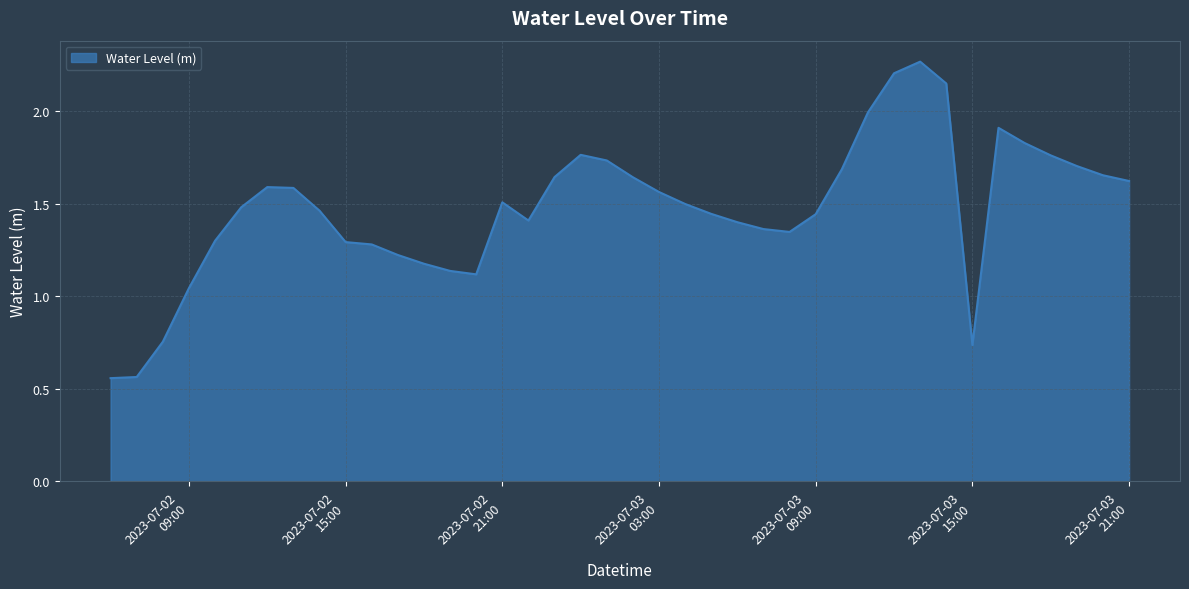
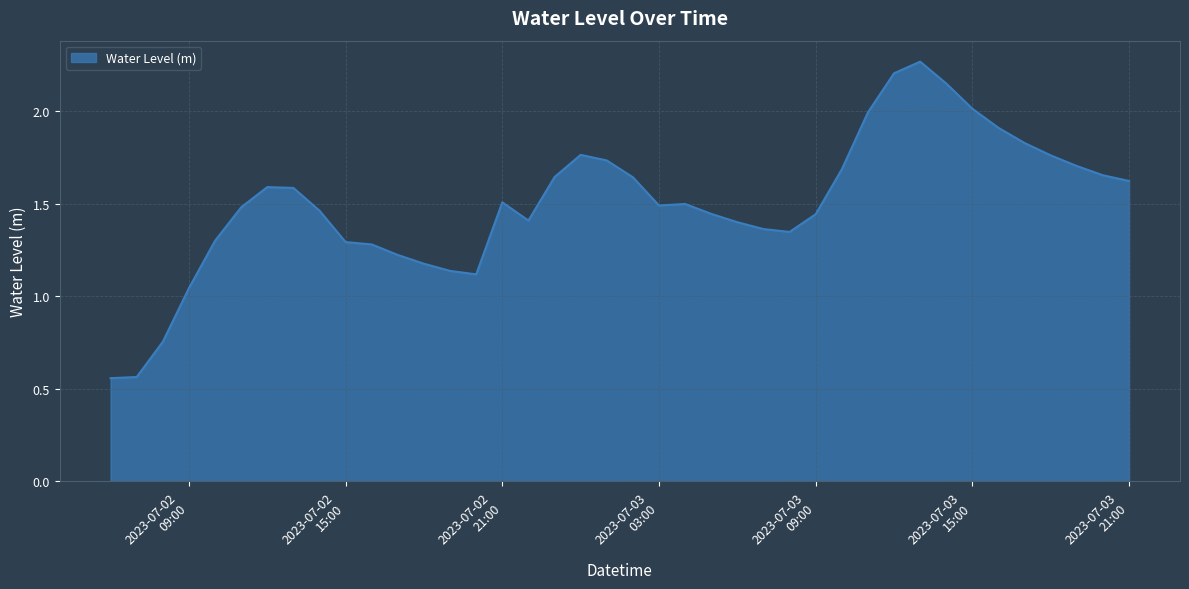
  {
    "2023-07-02 09:00": 1.04,
    "2023-07-02 15:00": 1.29,
    "2023-07-02 21:00": 1.51,
-   "2023-07-03 03:00": 1.56,
+   "2023-07-03 03:00": 1.49,
    "2023-07-03 09:00": 1.44,
-   "2023-07-03 15:00": 0.74,
+   "2023-07-03 15:00": 2.01,
    "2023-07-03 21:00": 1.62
  }
